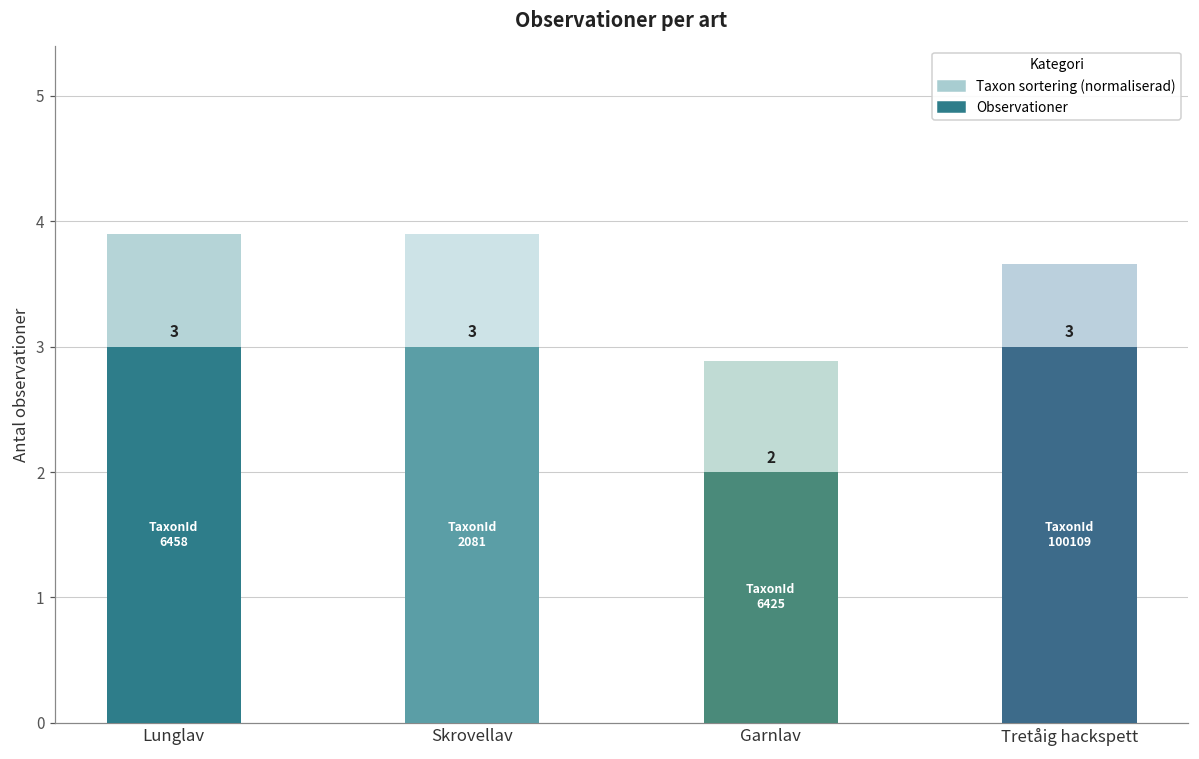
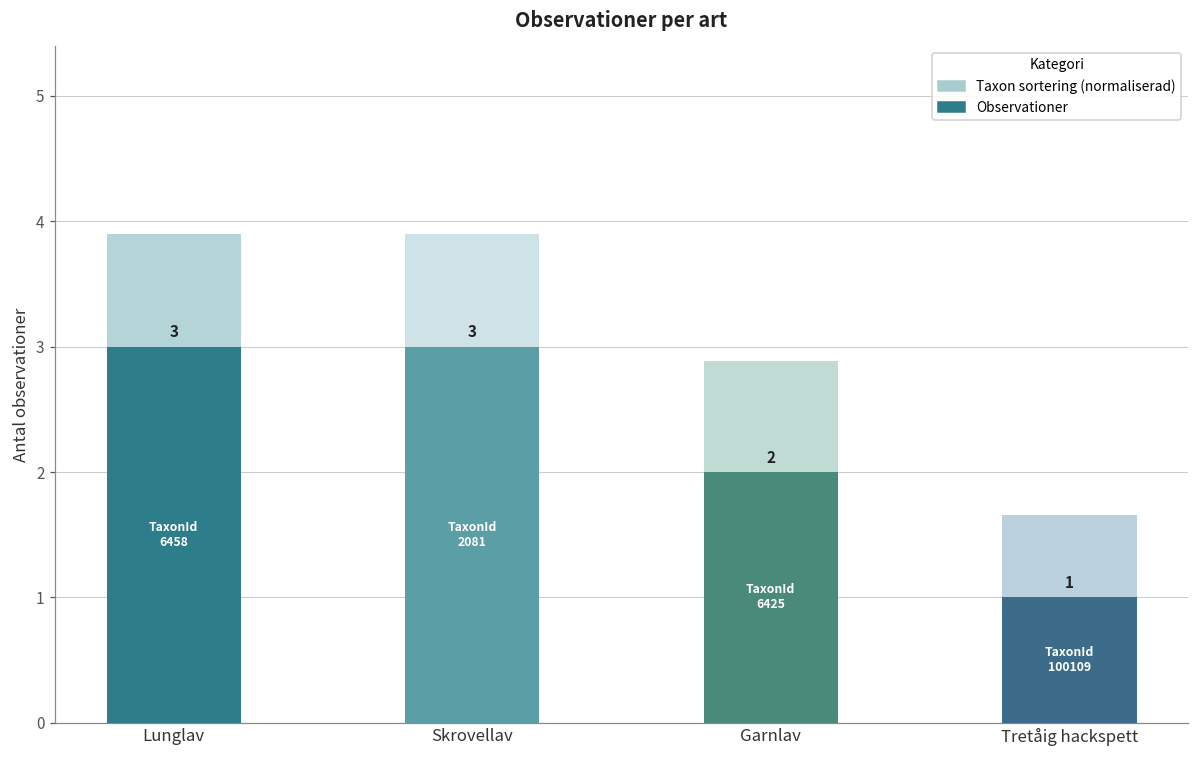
  {
    "Observationer": {
      "Lunglav": 3,
      "Skrovellav": 3,
      "Garnlav": 2,
-     "Tretåig hackspett": 3
+     "Tretåig hackspett": 1
    }
  }
